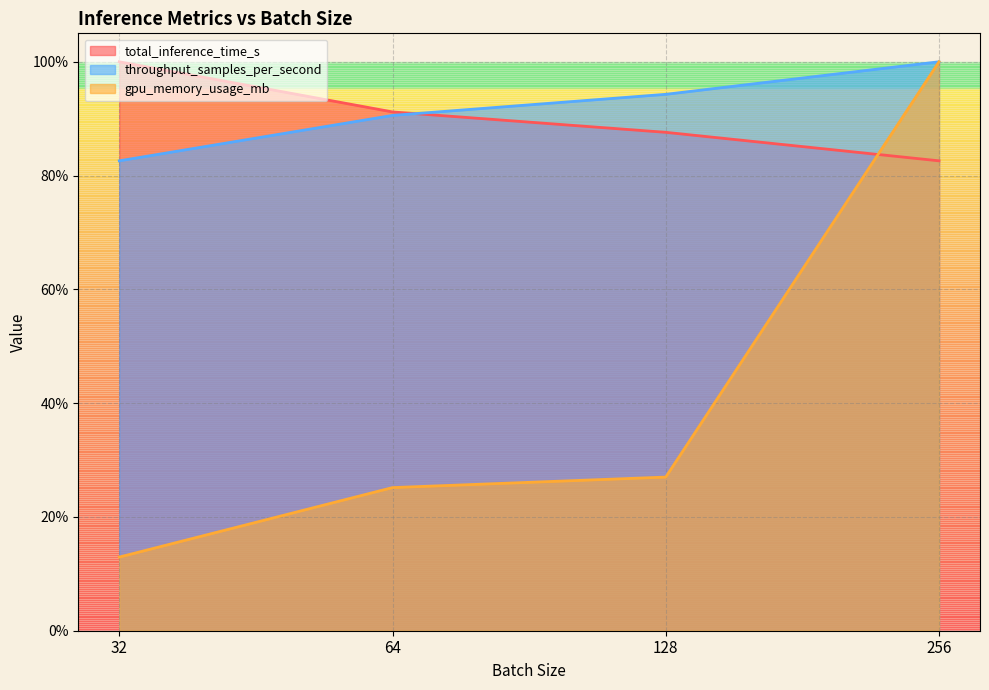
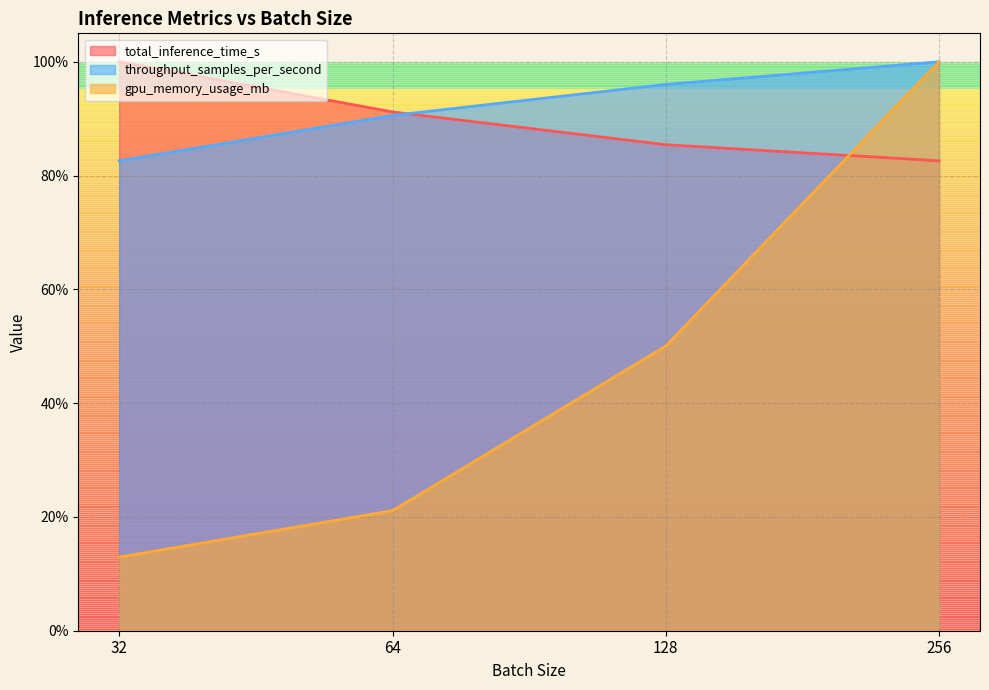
  {
    "total_inference_time_s": {
      "64": "91%",
-     "128": "88%",
+     "128": "85%",
      "256": "83%"
    },
    "throughput_samples_per_second": {
      "32": "83%",
      "64": "91%",
-     "128": "94%"
+     "128": "96%"
    },
    "gpu_memory_usage_mb": {
      "32": "13%",
-     "64": "25%",
-     "128": "27%"
+     "64": "21%",
+     "128": "50%"
    }
  }
